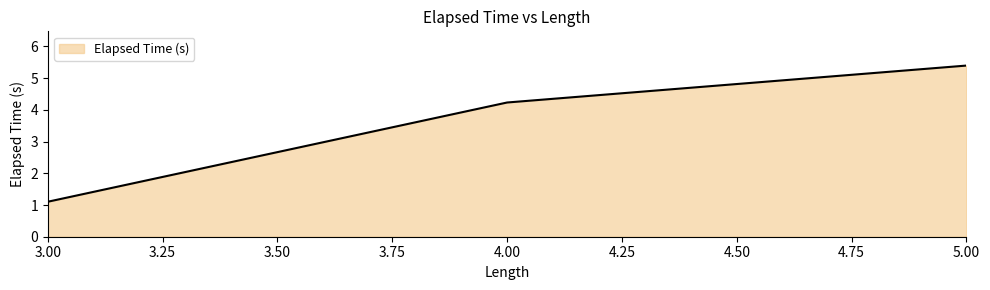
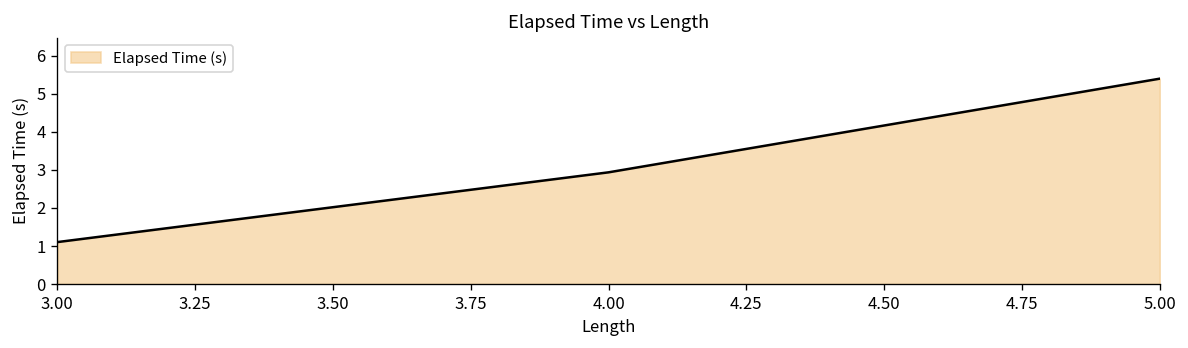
  {
    "3.00": 1.1,
-   "4.00": 4.2,
+   "4.00": 2.9,
    "5.00": 5.4
  }
